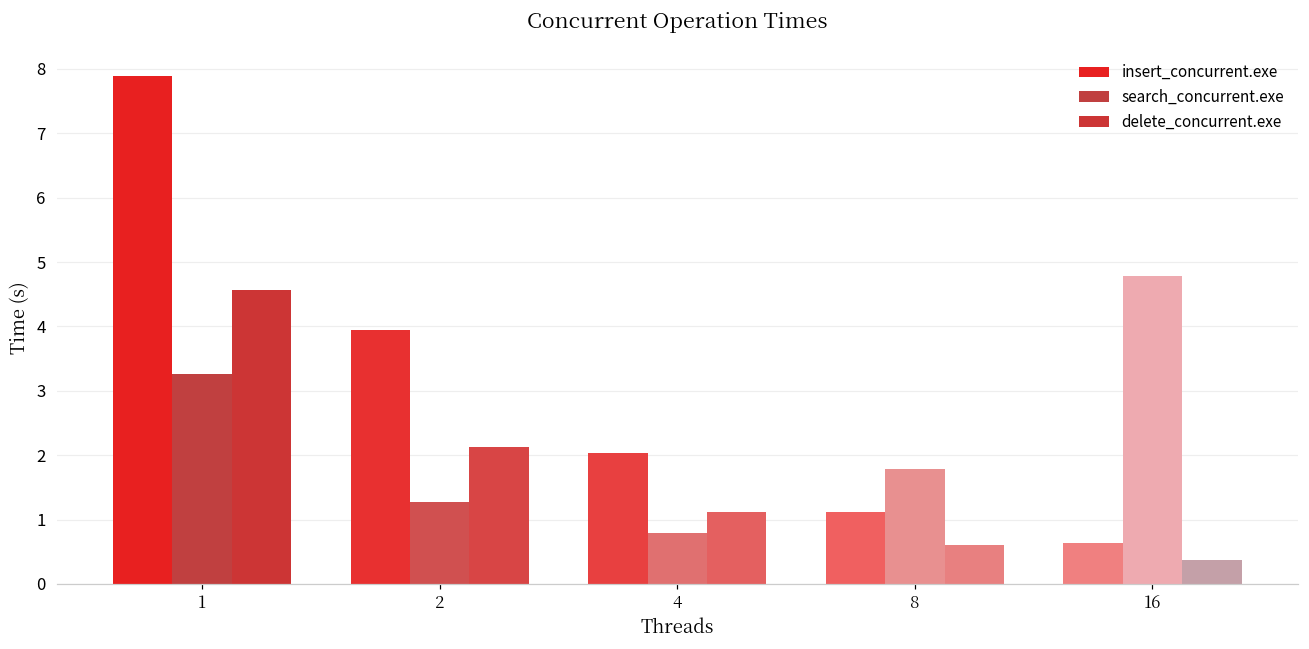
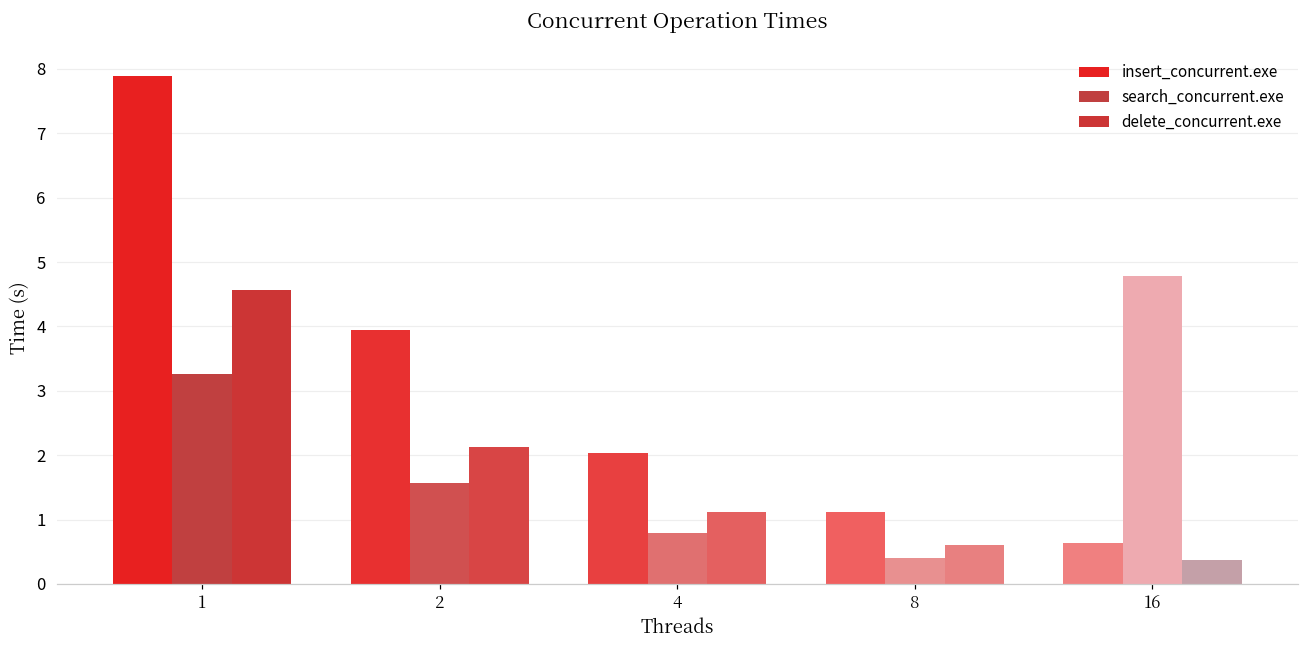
  {
    "1": 3.3,
-   "2": 1.3,
+   "2": 1.6,
    "4": 0.8,
-   "8": 1.8,
+   "8": 0.4,
    "16": 4.8
  }
